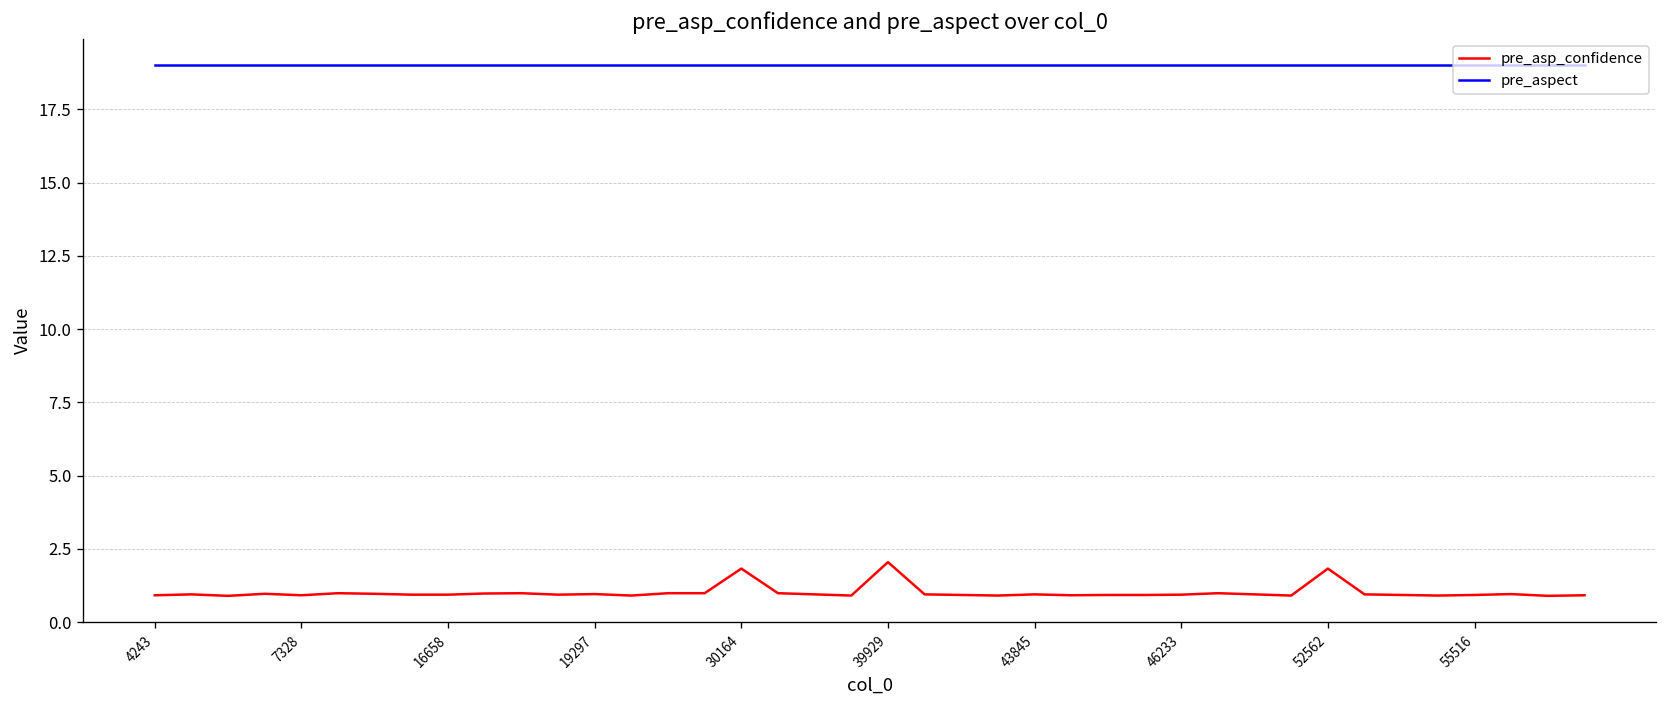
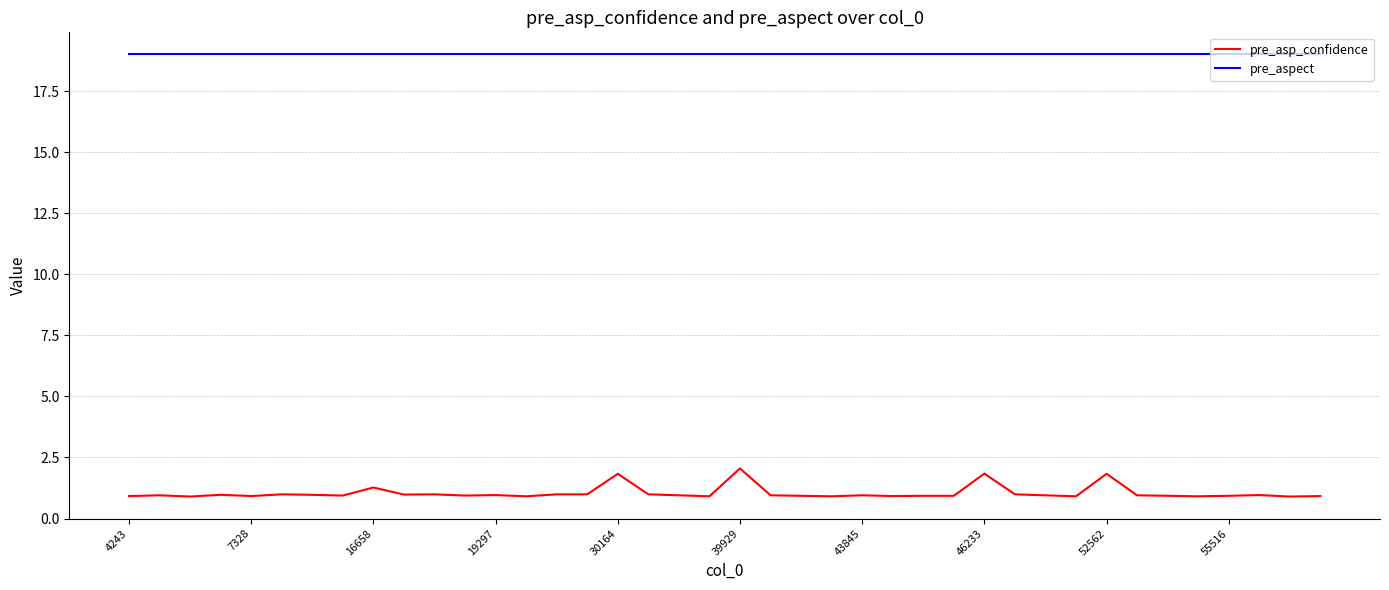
  {
    "pre_asp_confidence": {
      "4243": 0.9,
      "7328": 0.9,
-     "16658": 0.9,
+     "16658": 1.3,
      "19297": 1.0,
      "30164": 1.8,
      "39929": 2.1,
      "43845": 1.0,
-     "46233": 0.9,
+     "46233": 1.8,
      "52562": 1.8,
      "55516": 0.9
    },
    "pre_aspect": {
      "4243": 19.0,
      "7328": 19.0,
      "16658": 19.0,
      "19297": 19.0,
      "30164": 19.0,
      "39929": 19.0,
      "43845": 19.0,
      "46233": 19.0,
      "52562": 19.0
    }
  }
